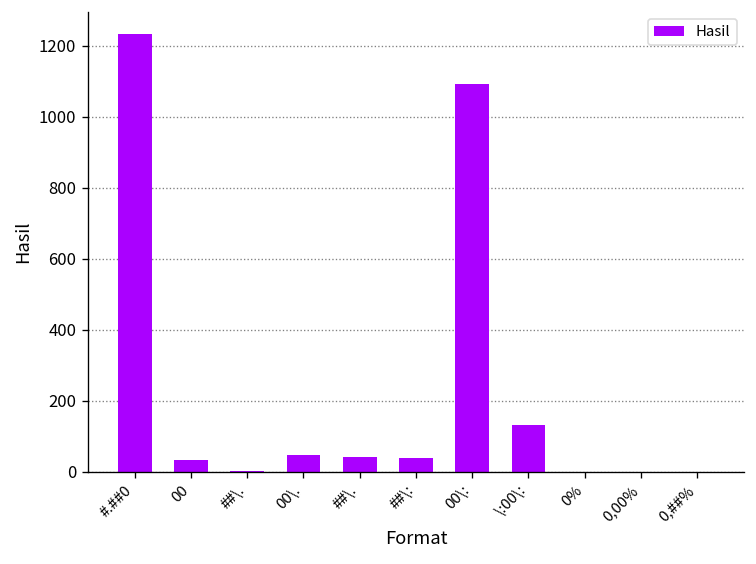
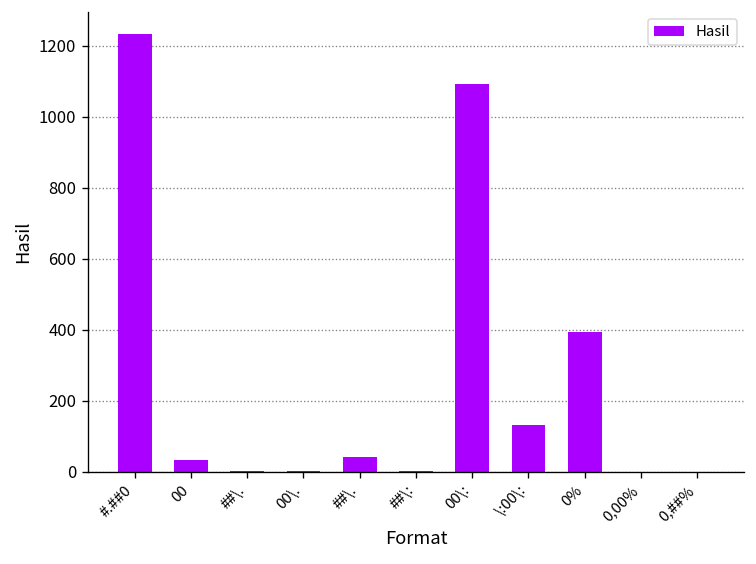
  {
    "#.##0": 1230,
    "00": 30,
-   "00\\.": 50,
-   "##\\:": 40,
+   "00\\.": 0,
+   "##\\:": 0,
    "00\\:": 1090,
    "\\:00\\:": 130,
-   "0%": 0
+   "0%": 390
  }
